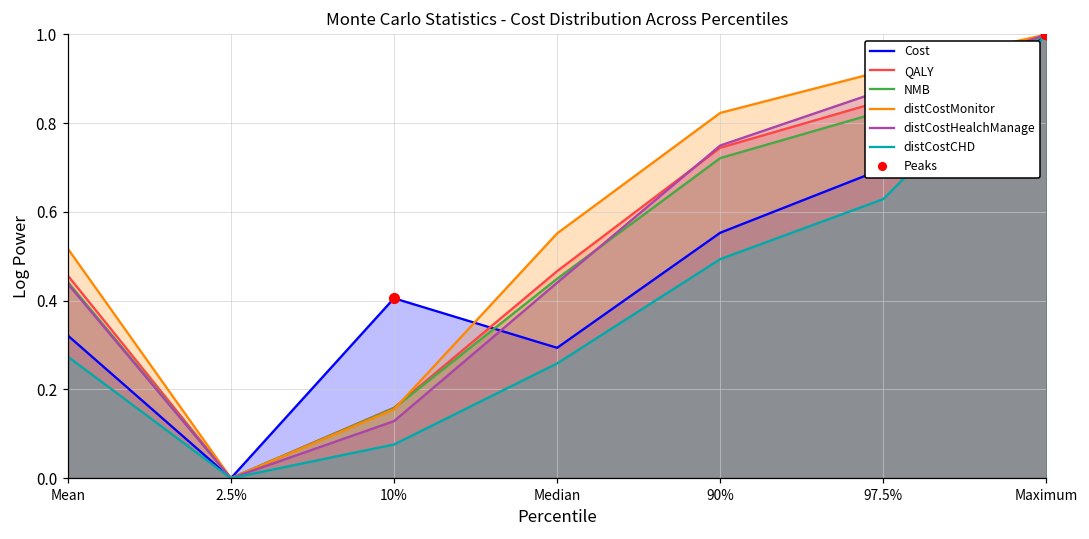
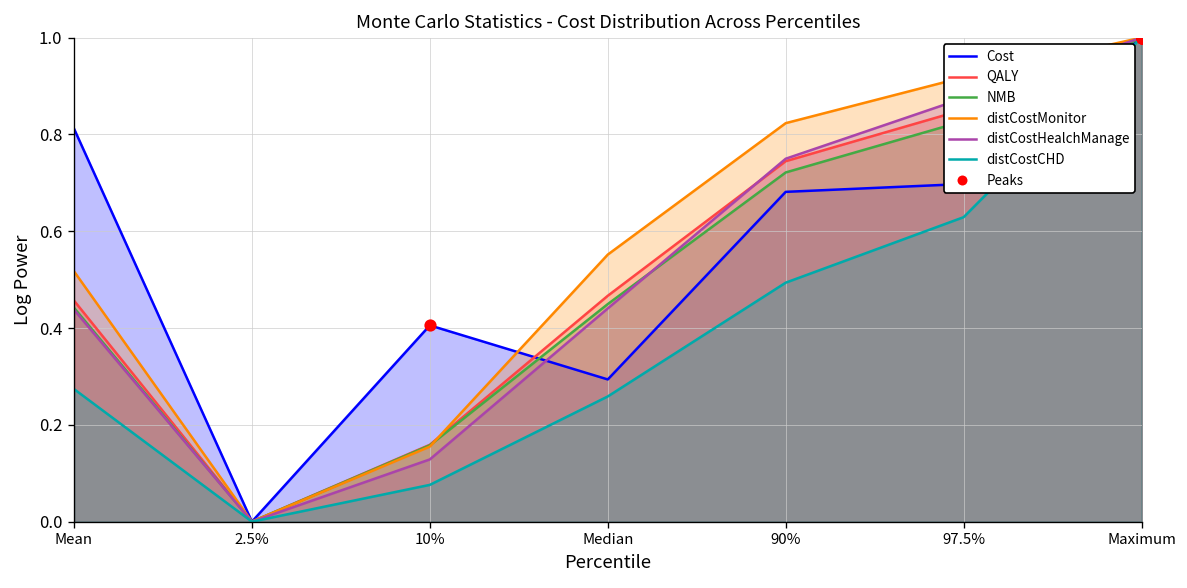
  {
    "Cost": {
-     "Mean": 0.32,
+     "Mean": 0.81,
      "Median": 0.29,
-     "90%": 0.55,
+     "90%": 0.68,
      "97.5%": 0.70
    }
  }
